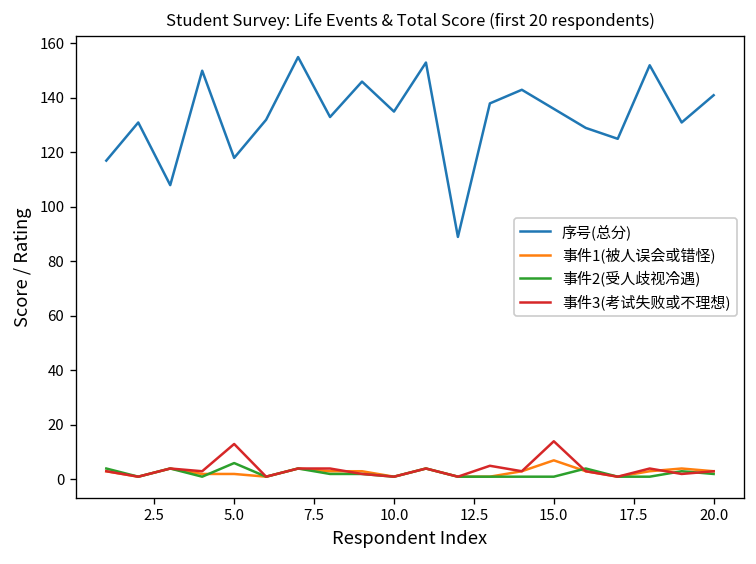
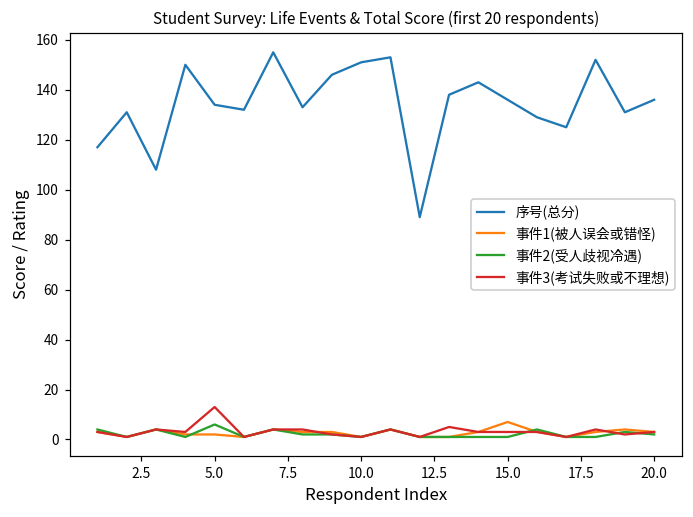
  {
    "序号(总分)": {
-     "5.0": 118,
-     "10.0": 135,
+     "5.0": 134,
+     "10.0": 151,
      "15.0": 136,
-     "20.0": 141
+     "20.0": 136
    },
    "事件1(被人误会或错怪)": {
      "5.0": 2,
      "15.0": 7
    },
    "事件2(受人歧视冷遇)": {
      "5.0": 6,
      "15.0": 1
    },
    "事件3(考试失败或不理想)": {
      "5.0": 13,
-     "15.0": 14
+     "15.0": 3
    }
  }
